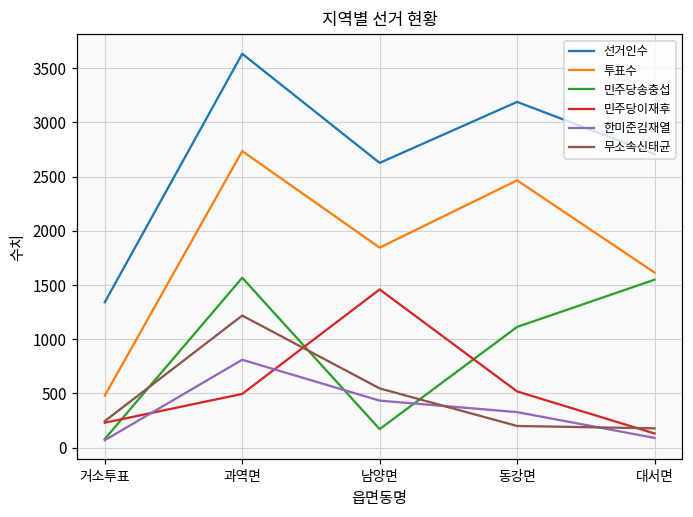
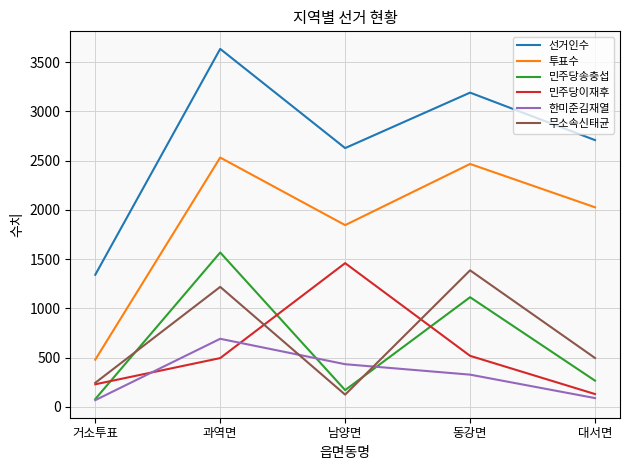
  {
    "선거인수": {
      "거소투표": 1300,
      "과역면": 3600,
      "남양면": 2600,
      "동강면": 3200,
      "대서면": 2700
    },
    "투표수": {
      "거소투표": 500,
-     "과역면": 2700,
+     "과역면": 2500,
      "남양면": 1800,
      "동강면": 2500,
-     "대서면": 1600
+     "대서면": 2000
    },
    "민주당송충섭": {
      "과역면": 1600,
      "남양면": 200,
      "동강면": 1100,
-     "대서면": 1500
+     "대서면": 300
    },
    "민주당이재후": {
      "과역면": 500,
      "남양면": 1500,
      "동강면": 500,
      "대서면": 100
    },
    "한미준김재열": {
-     "과역면": 800,
+     "과역면": 700,
      "남양면": 400,
      "동강면": 300,
      "대서면": 100
    },
    "무소속신태균": {
      "과역면": 1200,
-     "남양면": 500,
-     "동강면": 200,
-     "대서면": 200
+     "남양면": 100,
+     "동강면": 1400,
+     "대서면": 500
    }
  }
